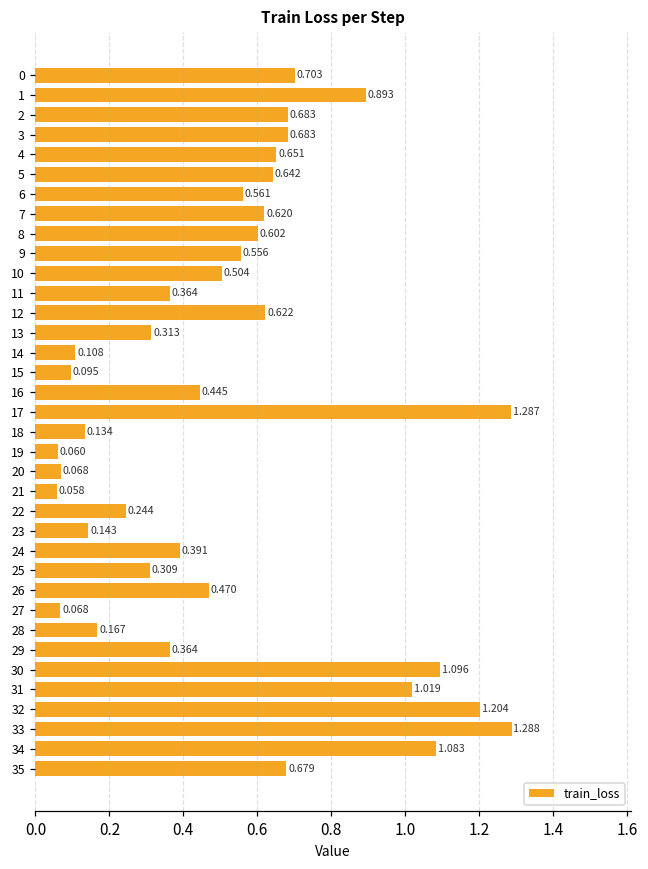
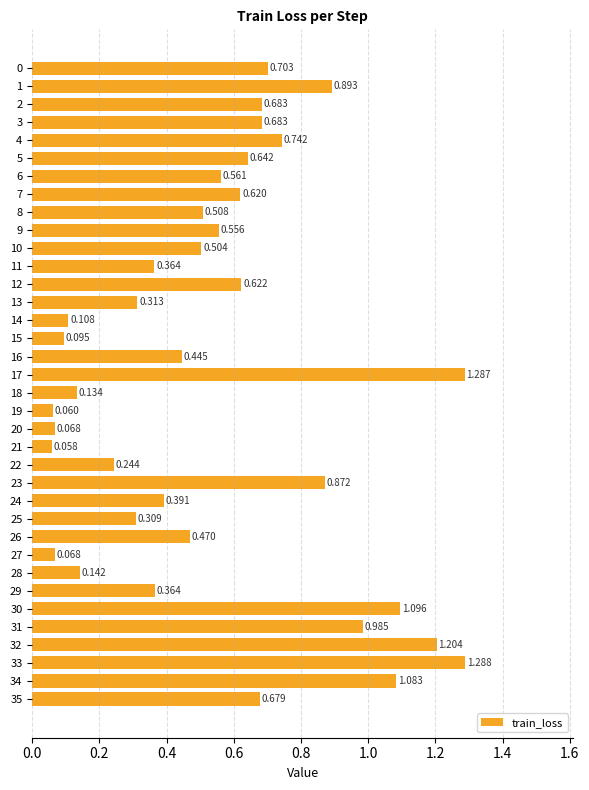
  {
    "0": 0.703,
    "1": 0.893,
    "2": 0.683,
    "3": 0.683,
-   "4": 0.651,
+   "4": 0.742,
    "5": 0.642,
    "6": 0.561,
    "7": 0.620,
-   "8": 0.602,
+   "8": 0.508,
    "9": 0.556,
    "10": 0.504,
    "11": 0.364,
    "12": 0.622,
    "13": 0.313,
    "14": 0.108,
    "15": 0.095,
    "16": 0.445,
    "17": 1.287,
    "18": 0.134,
    "19": 0.060,
    "20": 0.068,
    "21": 0.058,
    "22": 0.244,
-   "23": 0.143,
+   "23": 0.872,
    "24": 0.391,
    "25": 0.309,
    "26": 0.470,
    "27": 0.068,
-   "28": 0.167,
+   "28": 0.142,
    "29": 0.364,
    "30": 1.096,
-   "31": 1.019,
+   "31": 0.985,
    "32": 1.204,
    "33": 1.288,
    "34": 1.083,
    "35": 0.679
  }
